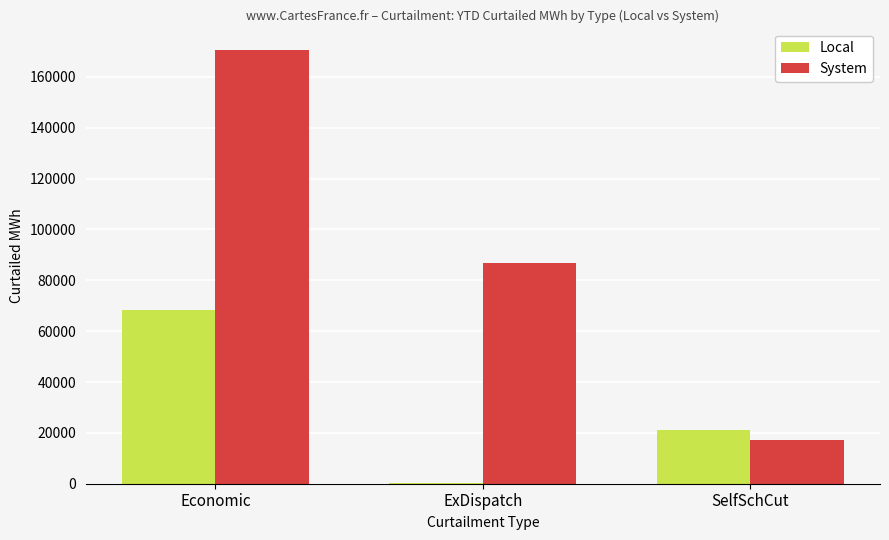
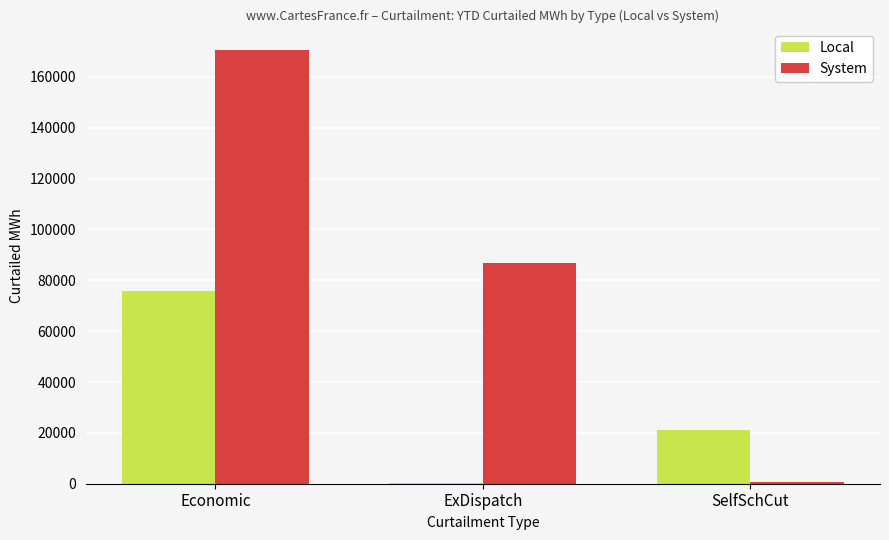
  {
    "Local": {
-     "Economic": 68000,
+     "Economic": 76000,
      "SelfSchCut": 21000
    },
    "System": {
      "Economic": 170000,
      "ExDispatch": 87000,
-     "SelfSchCut": 17000
+     "SelfSchCut": 1000
    }
  }
